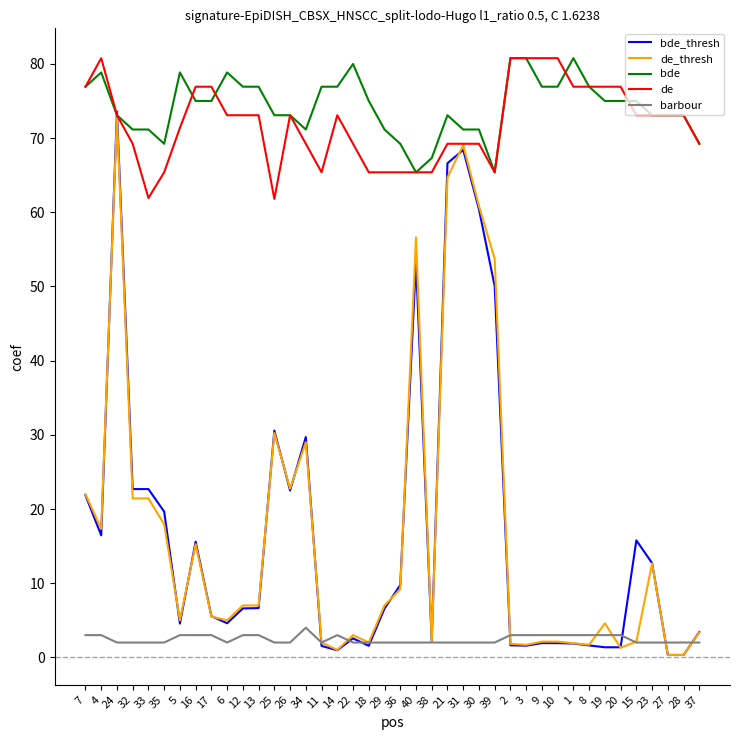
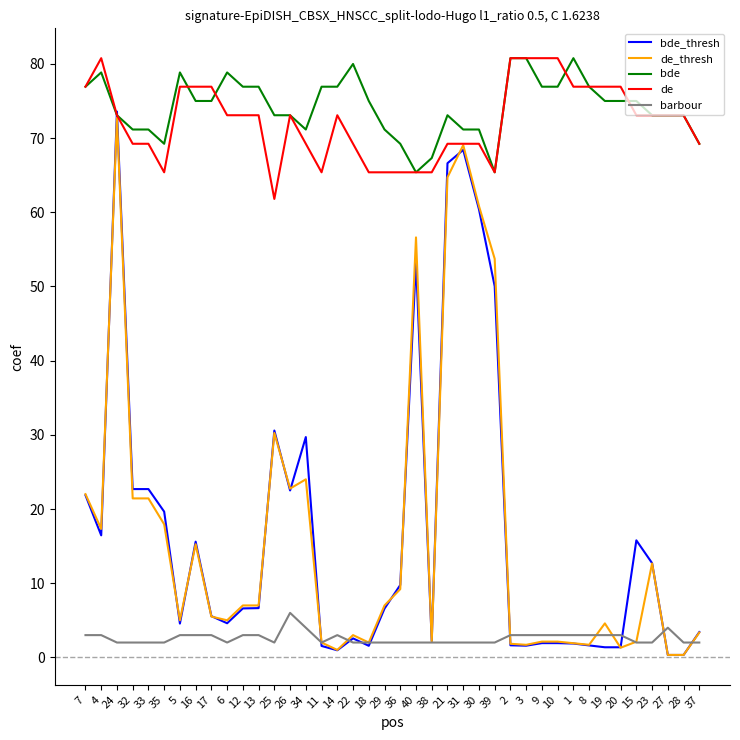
  {
    "bde_thresh": {
      "4": 16,
      "24": 74,
      "32": 23,
      "33": 23,
      "35": 20,
      "5": 5,
      "16": 16,
      "6": 5,
      "12": 7,
      "13": 7,
      "34": 30,
      "11": 2,
      "22": 3,
      "18": 2,
      "29": 7,
      "36": 10,
      "40": 53,
      "21": 67,
      "31": 68,
      "30": 60,
      "39": 50,
      "19": 1,
      "15": 16
    },
    "de_thresh": {
      "4": 17,
      "24": 73,
      "32": 21,
      "33": 21,
      "35": 18,
      "5": 5,
      "16": 15,
      "6": 5,
      "12": 7,
      "13": 7,
-     "34": 29,
+     "34": 24,
      "22": 3,
      "29": 7,
      "36": 9,
      "40": 57,
      "21": 65,
      "30": 61,
      "39": 54,
      "19": 5
    },
    "bde": {
      "4": 79,
      "32": 71,
      "33": 71,
      "35": 69,
      "5": 79,
      "16": 75,
      "17": 75,
      "6": 79,
      "12": 77,
      "13": 77,
      "25": 73,
      "34": 71,
      "11": 77,
      "14": 77,
      "22": 80,
      "18": 75,
      "29": 71,
      "36": 69,
      "38": 67,
      "21": 73,
      "31": 71,
      "30": 71,
      "9": 77,
      "10": 77,
      "1": 81,
      "19": 75,
      "20": 75
    },
    "de": {
      "4": 81,
      "32": 69,
-     "33": 62,
+     "33": 69,
      "35": 65,
-     "5": 71,
+     "5": 77,
      "16": 77,
      "17": 77,
      "6": 73,
      "12": 73,
      "13": 73,
      "25": 62,
      "34": 69,
      "11": 65,
      "14": 73,
      "22": 69,
      "18": 65,
      "29": 65,
      "36": 65,
      "38": 65,
      "21": 69,
      "30": 69,
      "9": 81,
      "10": 81,
      "1": 77,
      "19": 77,
      "20": 77,
      "15": 73
    },
    "barbour": {
      "7": 3,
      "4": 3,
      "24": 2,
      "32": 2,
      "33": 2,
      "35": 2,
      "5": 3,
      "16": 3,
      "17": 3,
      "6": 2,
      "12": 3,
      "13": 3,
      "25": 2,
-     "26": 2,
+     "26": 6,
      "34": 4,
      "14": 3,
      "22": 2,
      "29": 2,
      "36": 2,
      "40": 2,
      "21": 2,
      "31": 2,
      "30": 2,
      "39": 2,
      "2": 3,
      "3": 3,
      "9": 3,
      "10": 3,
      "1": 3,
      "8": 3,
      "19": 3,
      "20": 3,
      "23": 2,
-     "27": 2,
+     "27": 4,
      "28": 2,
      "37": 2
    }
  }
